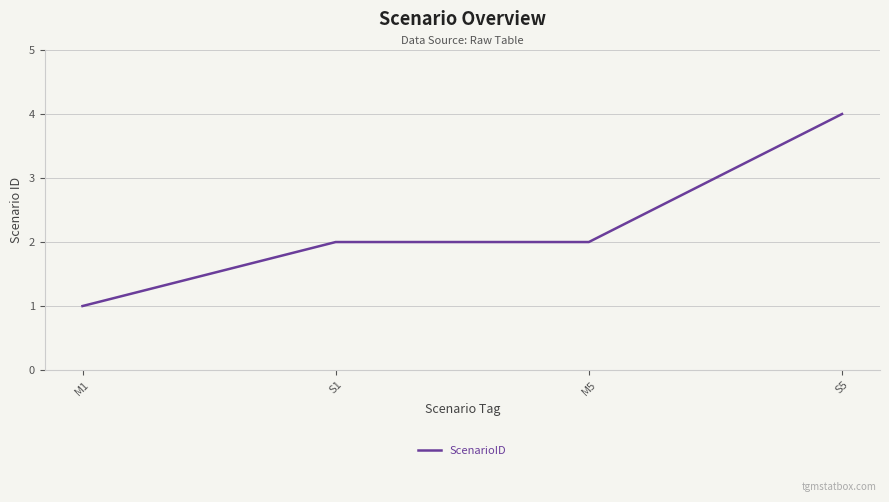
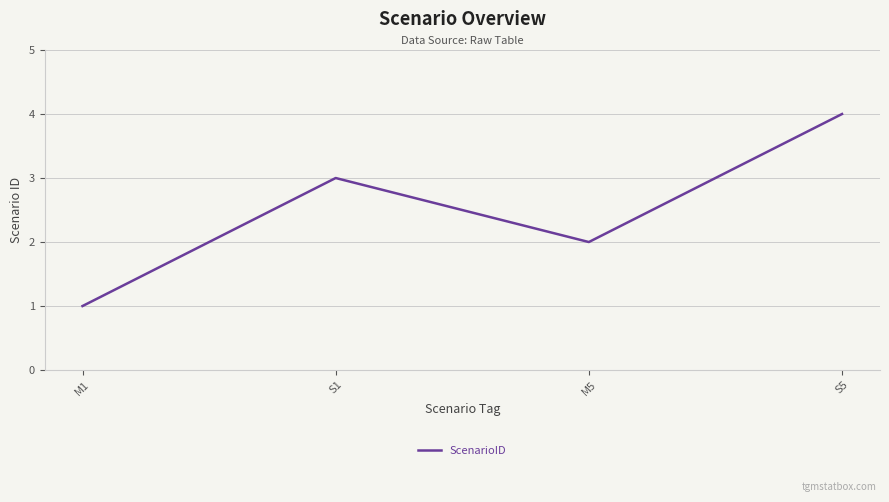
  {
    "M1": 1,
-   "S1": 2,
+   "S1": 3,
    "M5": 2,
    "S5": 4
  }
